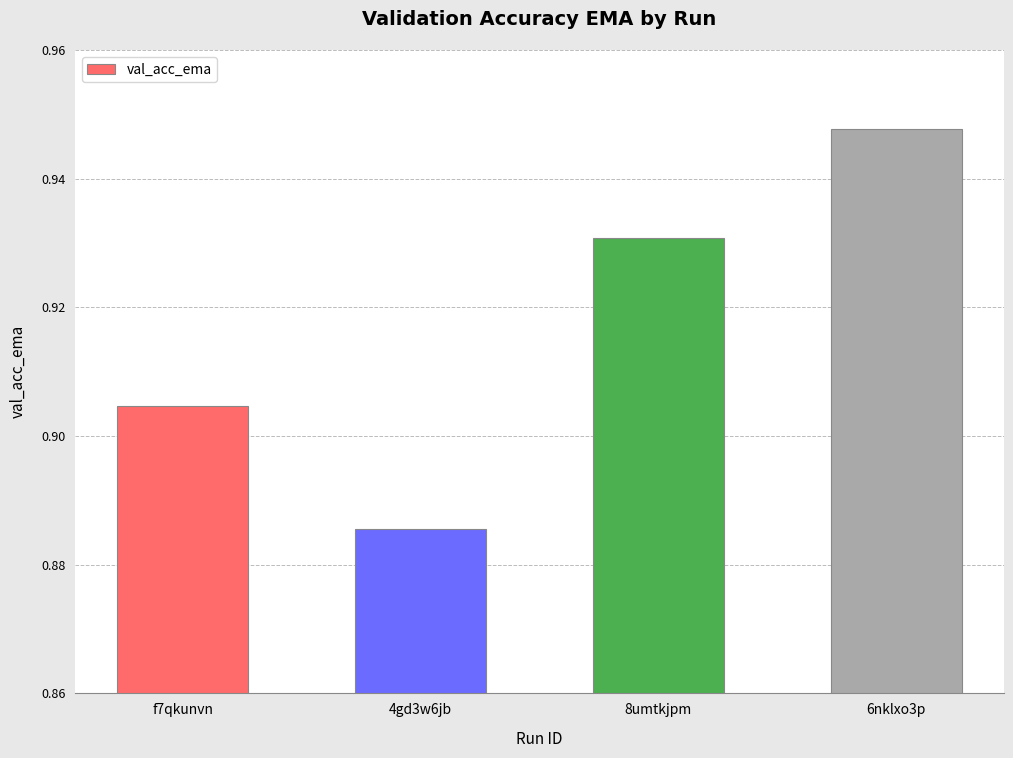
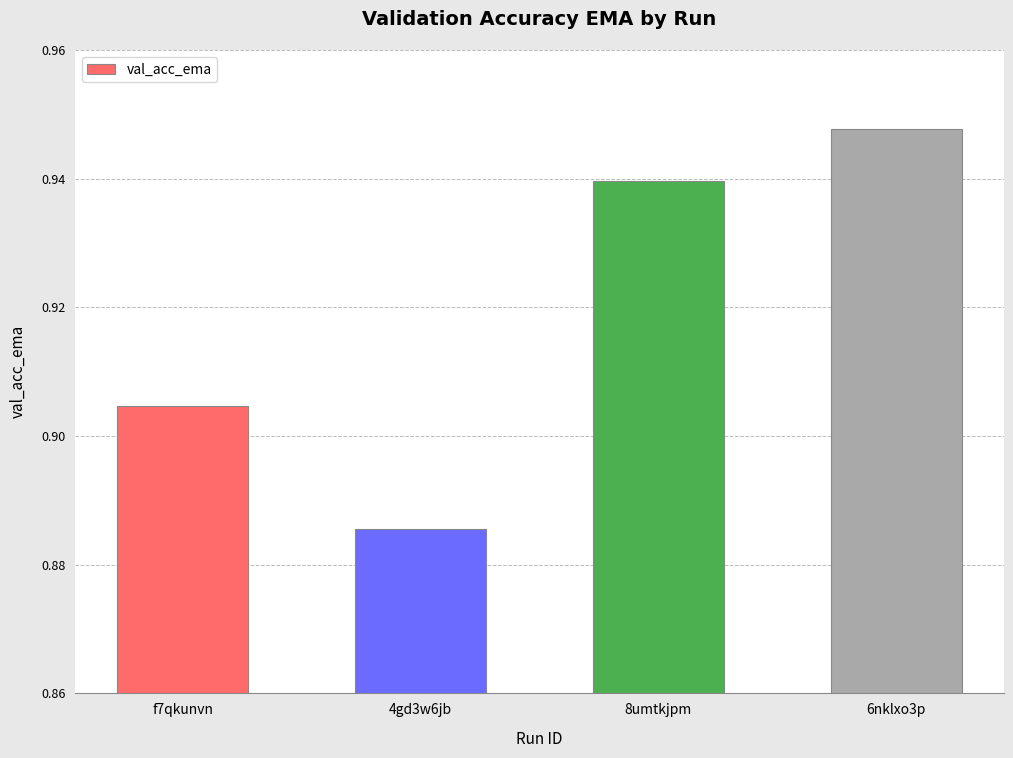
  {
    "f7qkunvn": 0.905,
    "4gd3w6jb": 0.886,
-   "8umtkjpm": 0.931,
+   "8umtkjpm": 0.940,
    "6nklxo3p": 0.948
  }
